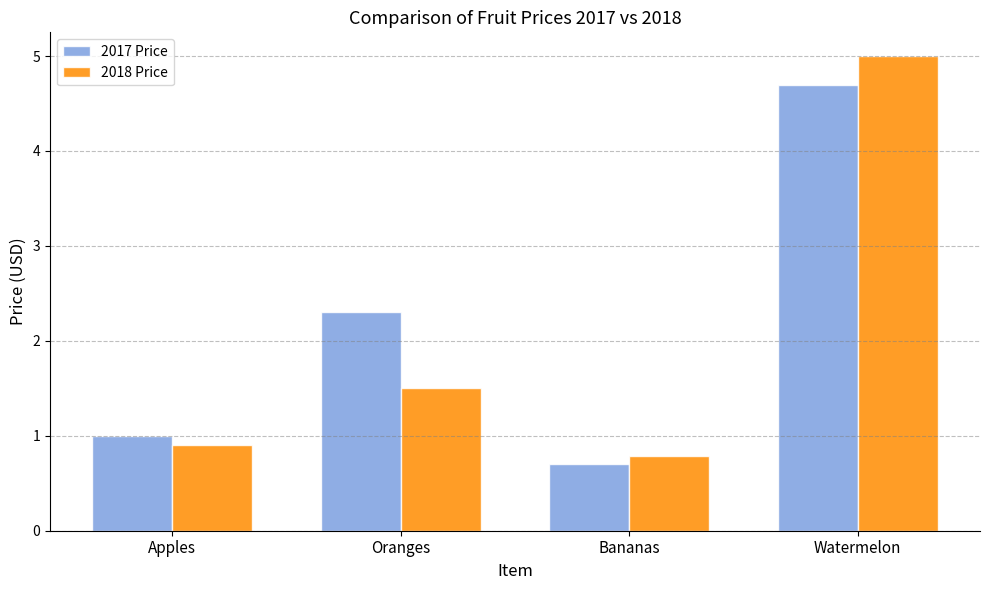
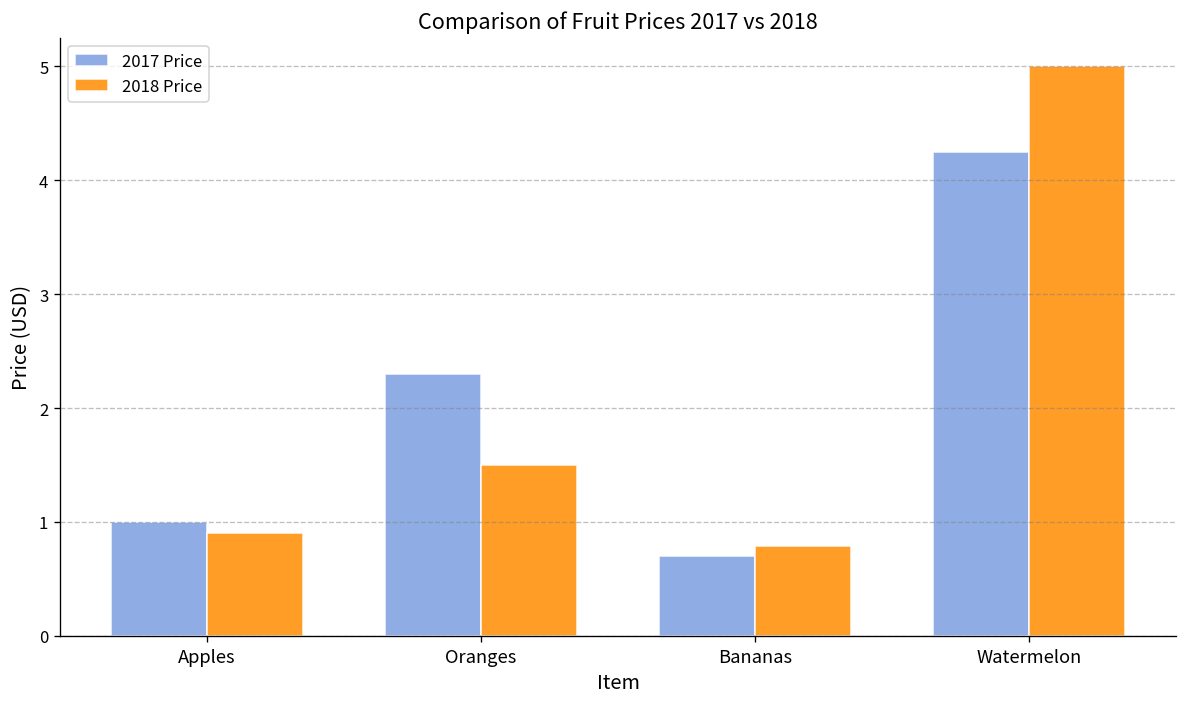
  {
    "2017 Price": {
      "Apples": 1.0,
      "Oranges": 2.3,
      "Bananas": 0.7,
-     "Watermelon": 4.7
+     "Watermelon": 4.3
    },
    "2018 Price": {
      "Apples": 0.9,
      "Oranges": 1.5,
      "Bananas": 0.8,
      "Watermelon": 5.0
    }
  }
